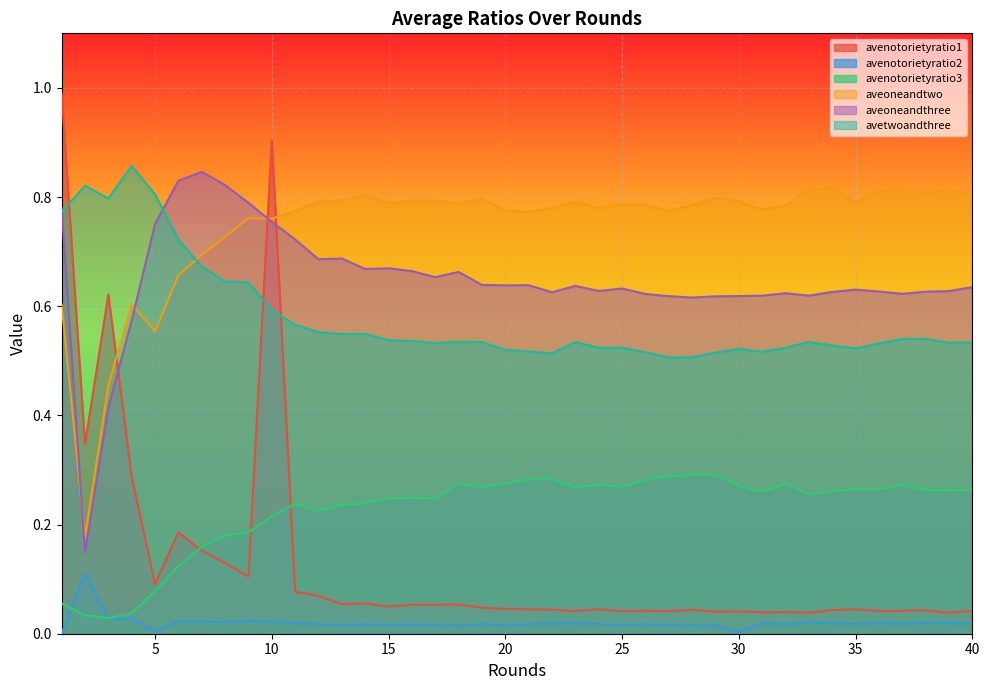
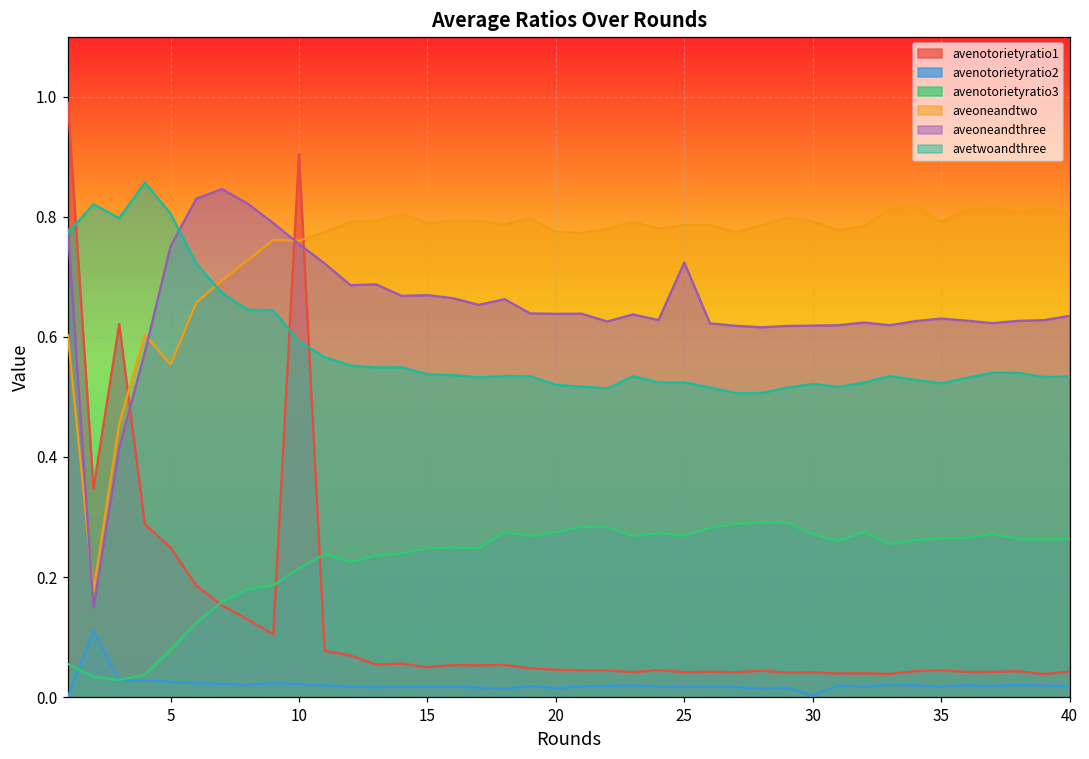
  {
    "avenotorietyratio1": {
-     "5": 0.09,
+     "5": 0.25,
      "10": 0.90,
      "15": 0.05,
      "20": 0.05,
      "25": 0.04,
      "30": 0.04,
      "35": 0.04,
      "40": 0.04
    },
    "avenotorietyratio2": {
-     "5": 0.00,
+     "5": 0.03,
      "10": 0.02,
      "15": 0.02,
      "20": 0.02,
      "25": 0.02,
      "30": 0.00,
      "35": 0.02,
      "40": 0.02
    },
    "aveoneandtwo": {
      "5": 0.55,
      "10": 0.76,
      "15": 0.79,
      "20": 0.78,
      "25": 0.79,
      "30": 0.79,
      "35": 0.79,
      "40": 0.80
    },
    "aveoneandthree": {
      "5": 0.75,
      "10": 0.75,
      "15": 0.67,
      "20": 0.64,
-     "25": 0.63,
+     "25": 0.72,
      "30": 0.62,
      "35": 0.63,
      "40": 0.63
    }
  }
